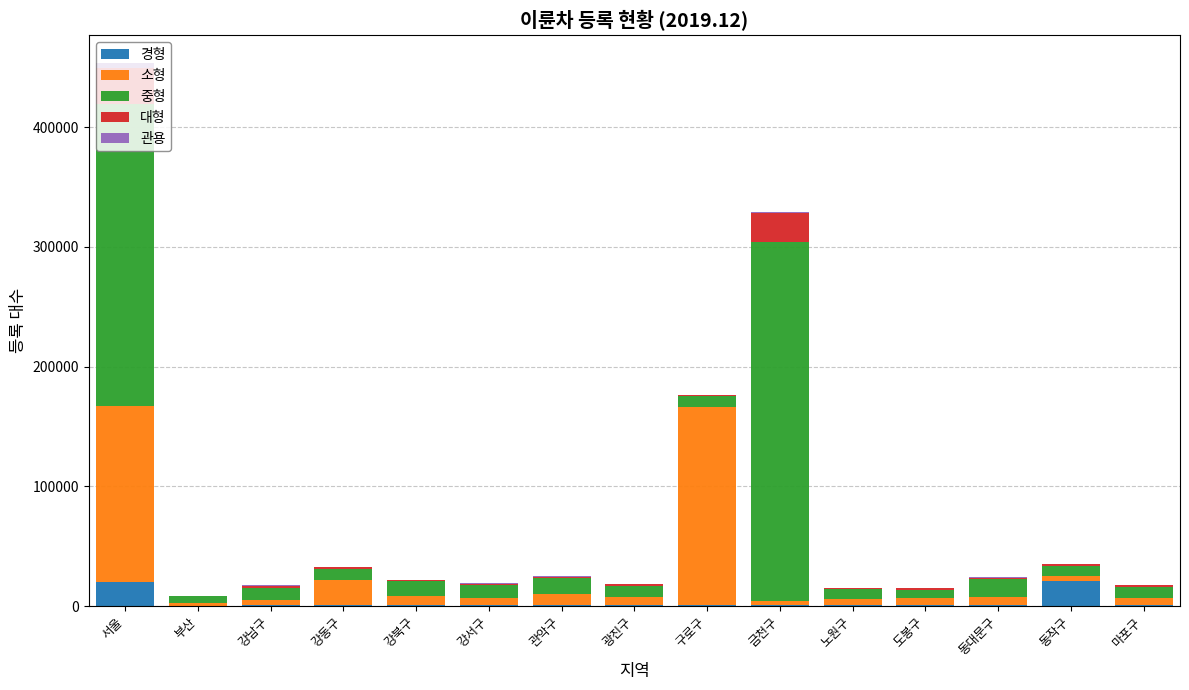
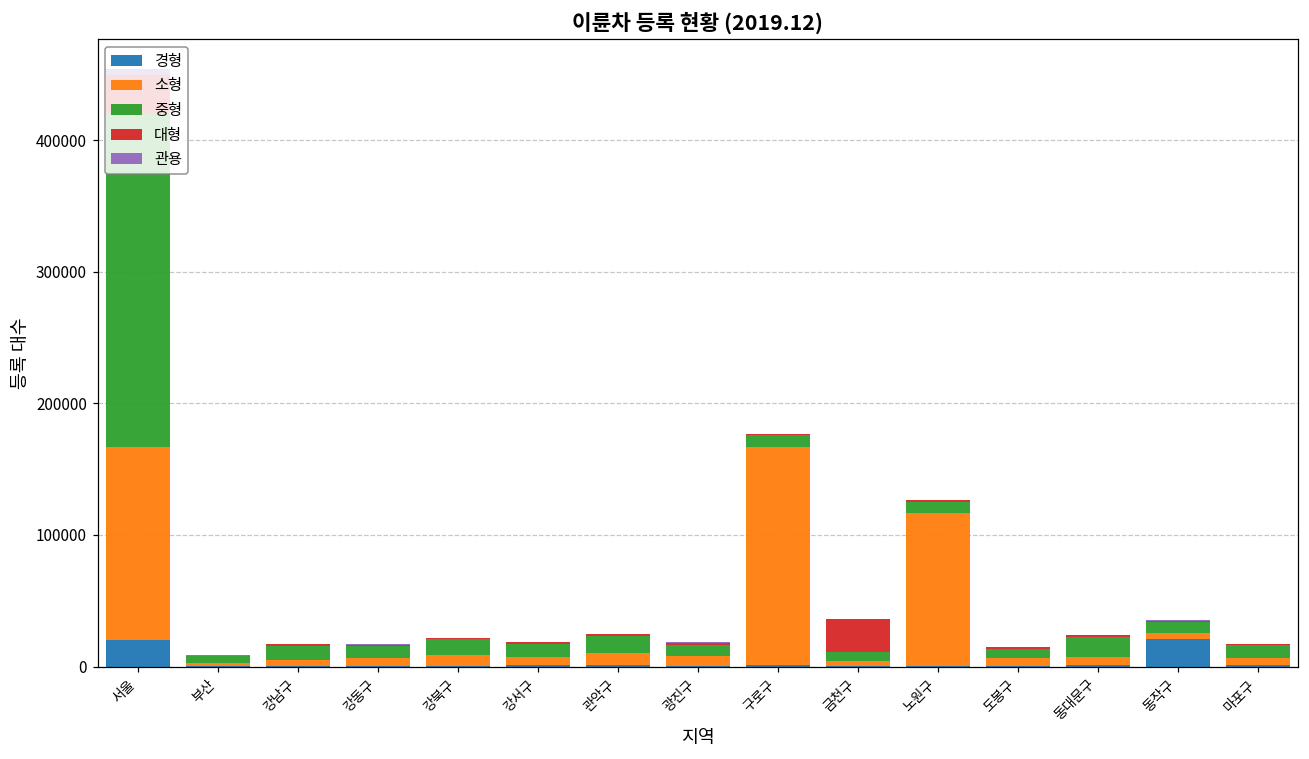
  {
    "경형": {
      "서울": 20000,
      "동작구": 21000
    },
    "소형": {
      "서울": 147000,
      "부산": 2000,
      "강남구": 4000,
-     "강동구": 21000,
+     "강동구": 6000,
      "강북구": 8000,
      "강서구": 6000,
      "관악구": 9000,
      "광진구": 7000,
      "구로구": 166000,
      "금천구": 4000,
-     "노원구": 5000,
+     "노원구": 116000,
      "도봉구": 6000,
      "동대문구": 7000,
      "동작구": 5000,
      "마포구": 6000
    },
    "중형": {
      "부산": 5000,
      "강남구": 10000,
      "강동구": 9000,
      "강북구": 12000,
      "강서구": 10000,
      "관악구": 13000,
      "광진구": 9000,
      "구로구": 9000,
-     "금천구": 299000,
+     "금천구": 7000,
      "노원구": 8000,
      "도봉구": 7000,
      "동대문구": 15000,
      "동작구": 8000,
      "마포구": 10000
    },
    "대형": {
      "금천구": 25000
    }
  }
